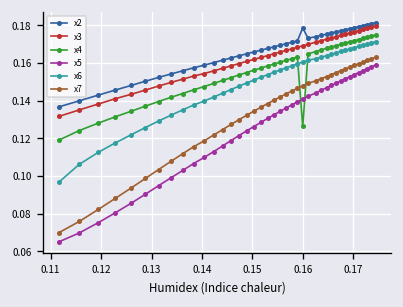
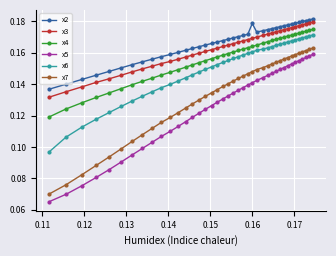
  {
    "x2": {
      "0.16": 0.179
    },
    "x4": {
-     "0.16": 0.126
+     "0.16": 0.164
    },
    "x5": {
      "0.16": 0.141
    },
    "x6": {
      "0.16": 0.161
    }
  }
